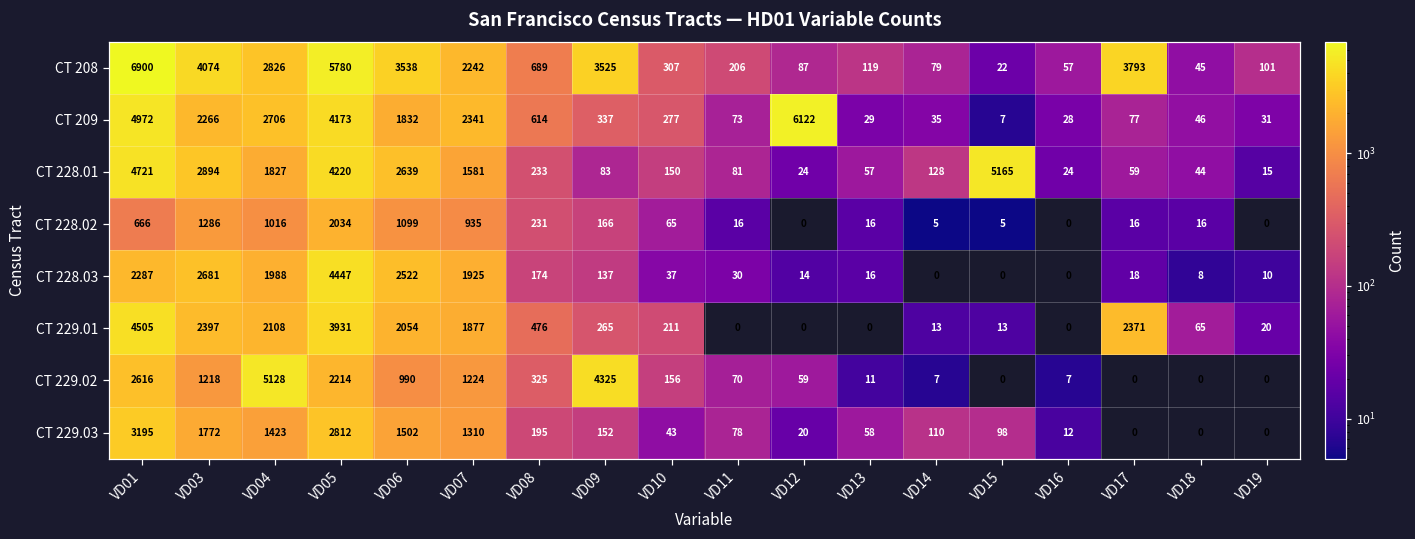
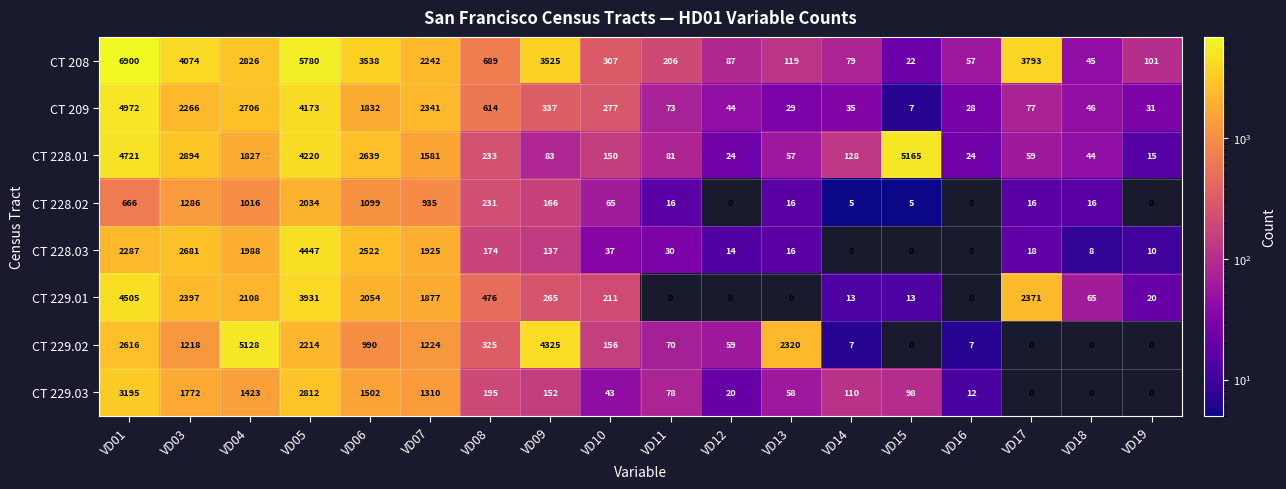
  {
    "CT 208": {
      "VD01": 6900,
      "VD03": 4074,
      "VD04": 2826,
      "VD05": 5780,
      "VD06": 3538,
      "VD07": 2242,
      "VD08": 689,
      "VD09": 3525,
      "VD10": 307,
      "VD11": 206,
      "VD12": 87,
      "VD13": 119,
      "VD14": 79,
      "VD15": 22,
      "VD16": 57,
      "VD17": 3793,
      "VD18": 45,
      "VD19": 101
    },
    "CT 209": {
      "VD01": 4972,
      "VD03": 2266,
      "VD04": 2706,
      "VD05": 4173,
      "VD06": 1832,
      "VD07": 2341,
      "VD08": 614,
      "VD09": 337,
      "VD10": 277,
      "VD11": 73,
-     "VD12": 6122,
+     "VD12": 44,
      "VD13": 29,
      "VD14": 35,
      "VD15": 7,
      "VD16": 28,
      "VD17": 77,
      "VD18": 46,
      "VD19": 31
    },
    "CT 228.01": {
      "VD01": 4721,
      "VD03": 2894,
      "VD04": 1827,
      "VD05": 4220,
      "VD06": 2639,
      "VD07": 1581,
      "VD08": 233,
      "VD09": 83,
      "VD10": 150,
      "VD11": 81,
      "VD12": 24,
      "VD13": 57,
      "VD14": 128,
      "VD15": 5165,
      "VD16": 24,
      "VD17": 59,
      "VD18": 44,
      "VD19": 15
    },
    "CT 228.02": {
      "VD01": 666,
      "VD03": 1286,
      "VD04": 1016,
      "VD05": 2034,
      "VD06": 1099,
      "VD07": 935,
      "VD08": 231,
      "VD09": 166,
      "VD10": 65,
      "VD11": 16,
      "VD13": 16,
      "VD14": 5,
      "VD15": 5,
      "VD17": 16,
      "VD18": 16
    },
    "CT 228.03": {
      "VD01": 2287,
      "VD03": 2681,
      "VD04": 1988,
      "VD05": 4447,
      "VD06": 2522,
      "VD07": 1925,
      "VD08": 174,
      "VD09": 137,
      "VD10": 37,
      "VD11": 30,
      "VD12": 14,
      "VD13": 16,
      "VD17": 18,
      "VD18": 8,
      "VD19": 10
    },
    "CT 229.01": {
      "VD01": 4505,
      "VD03": 2397,
      "VD04": 2108,
      "VD05": 3931,
      "VD06": 2054,
      "VD07": 1877,
      "VD08": 476,
      "VD09": 265,
      "VD10": 211,
      "VD14": 13,
      "VD15": 13,
      "VD17": 2371,
      "VD18": 65,
      "VD19": 20
    },
    "CT 229.02": {
      "VD01": 2616,
      "VD03": 1218,
      "VD04": 5128,
      "VD05": 2214,
      "VD06": 990,
      "VD07": 1224,
      "VD08": 325,
      "VD09": 4325,
      "VD10": 156,
      "VD11": 70,
      "VD12": 59,
-     "VD13": 11,
+     "VD13": 2320,
      "VD14": 7,
      "VD16": 7
    },
    "CT 229.03": {
      "VD01": 3195,
      "VD03": 1772,
      "VD04": 1423,
      "VD05": 2812,
      "VD06": 1502,
      "VD07": 1310,
      "VD08": 195,
      "VD09": 152,
      "VD10": 43,
      "VD11": 78,
      "VD12": 20,
      "VD13": 58,
      "VD14": 110,
      "VD15": 98,
      "VD16": 12
    }
  }
